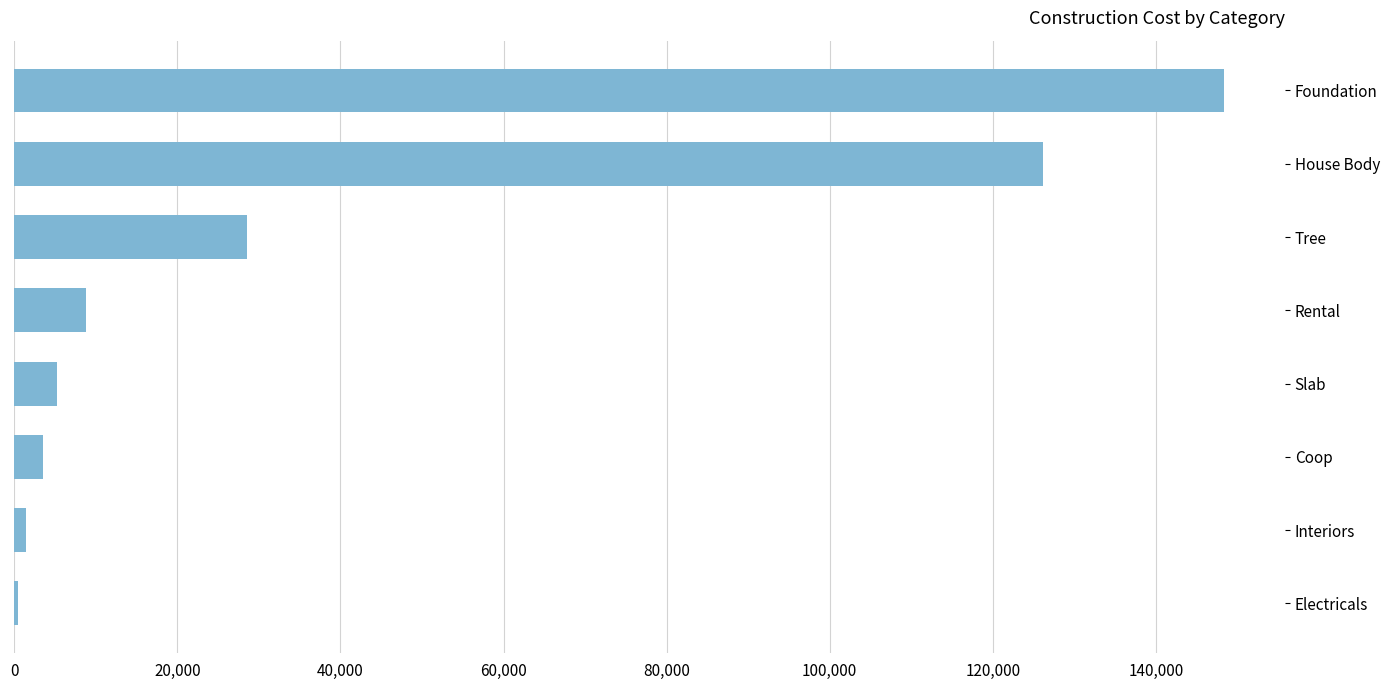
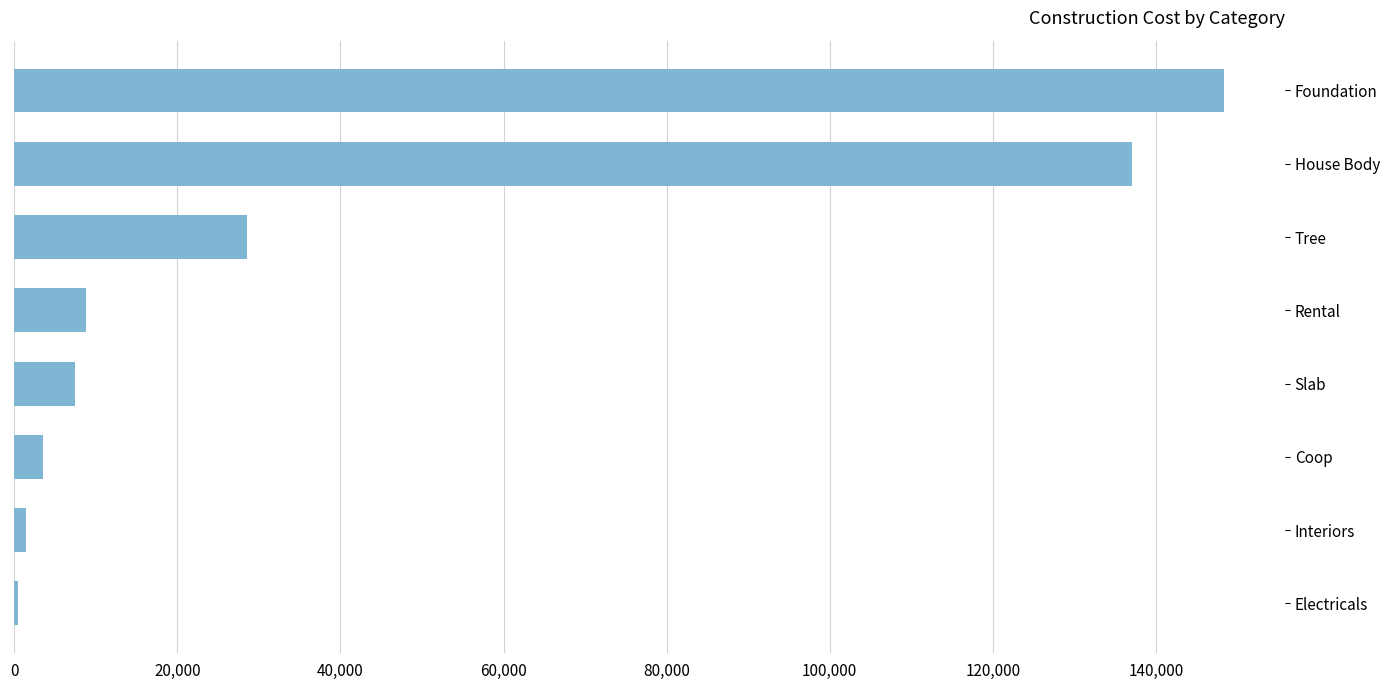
  {
    "Foundation": "148,000",
-   "House Body": "126,000",
+   "House Body": "137,000",
    "Tree": "29,000",
    "Rental": "9,000",
-   "Slab": "5,000",
+   "Slab": "7,000",
    "Coop": "4,000",
    "Interiors": "2,000",
    "Electricals": "1,000"
  }
